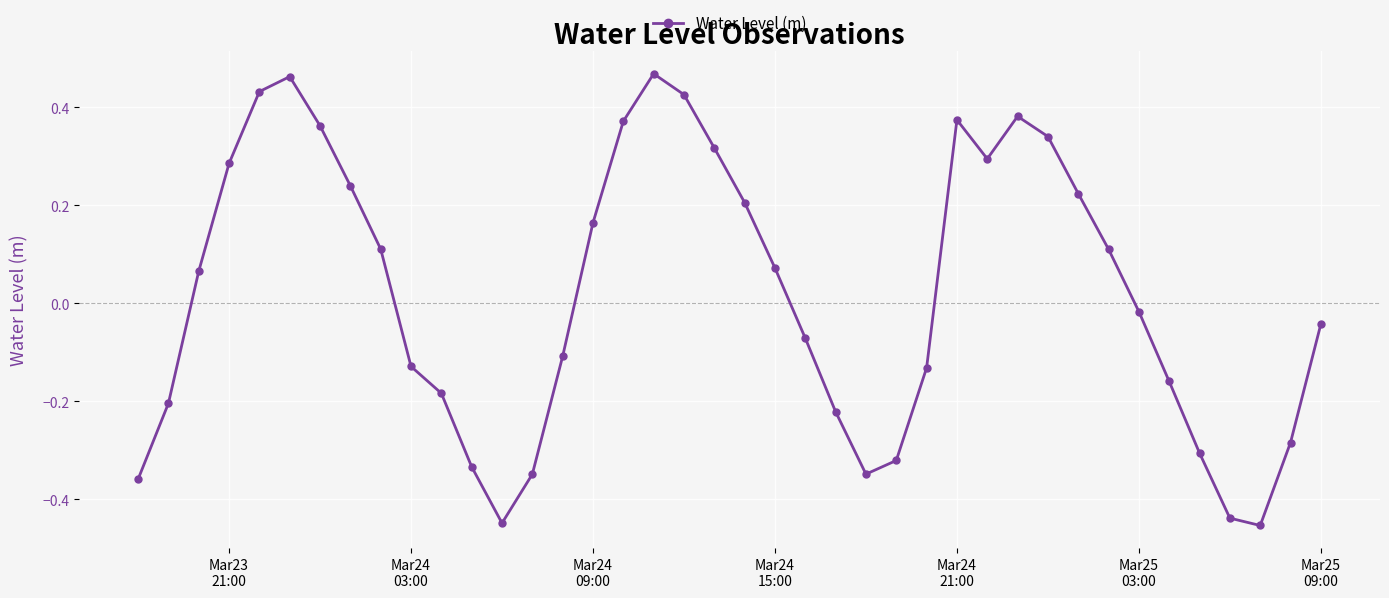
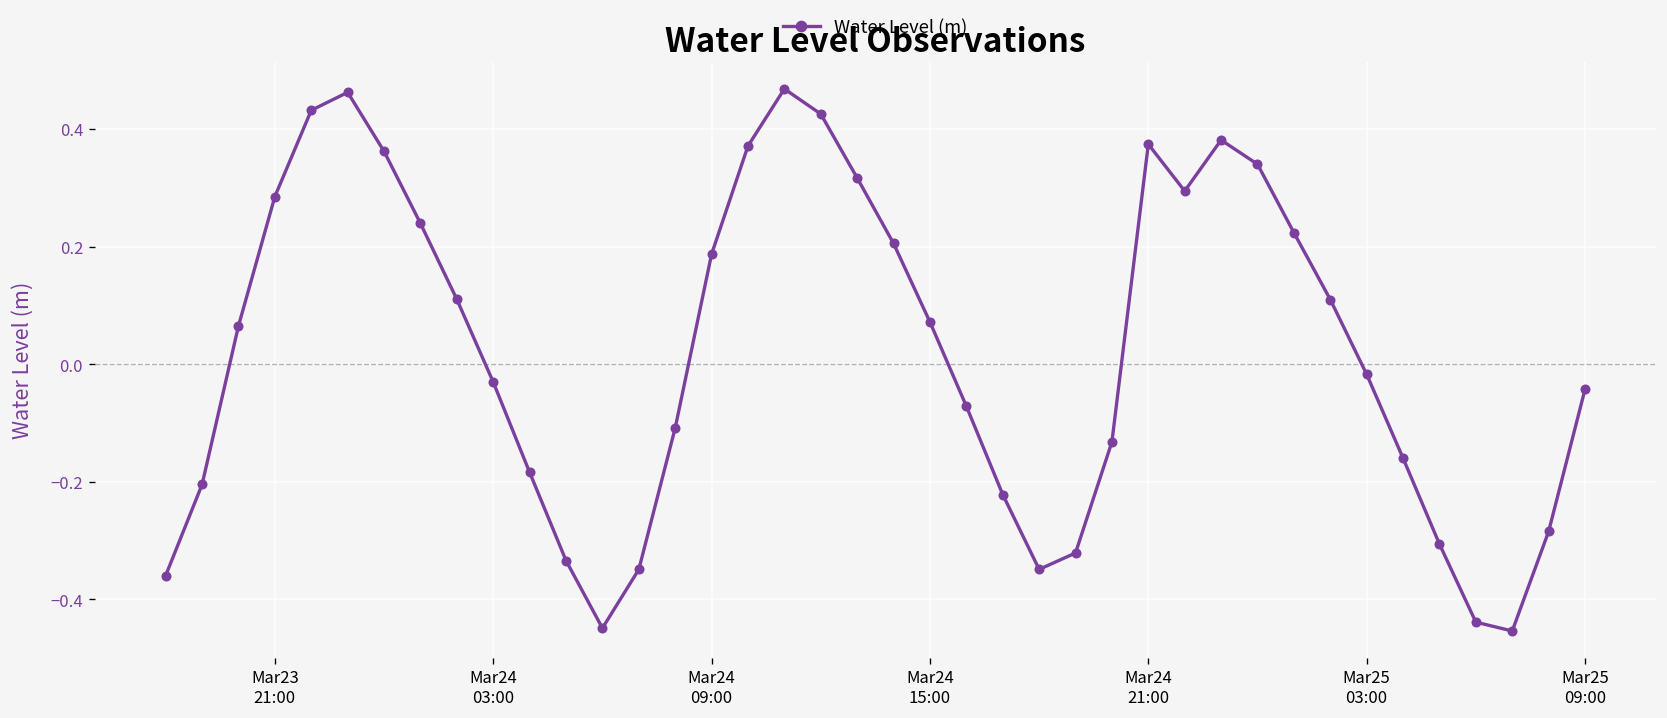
  {
    "Mar23 21:00": 0.29,
-   "Mar24 03:00": -0.13,
-   "Mar24 09:00": 0.16,
+   "Mar24 03:00": -0.03,
+   "Mar24 09:00": 0.19,
    "Mar24 15:00": 0.07,
    "Mar24 21:00": 0.37,
    "Mar25 03:00": -0.02,
    "Mar25 09:00": -0.04
  }
